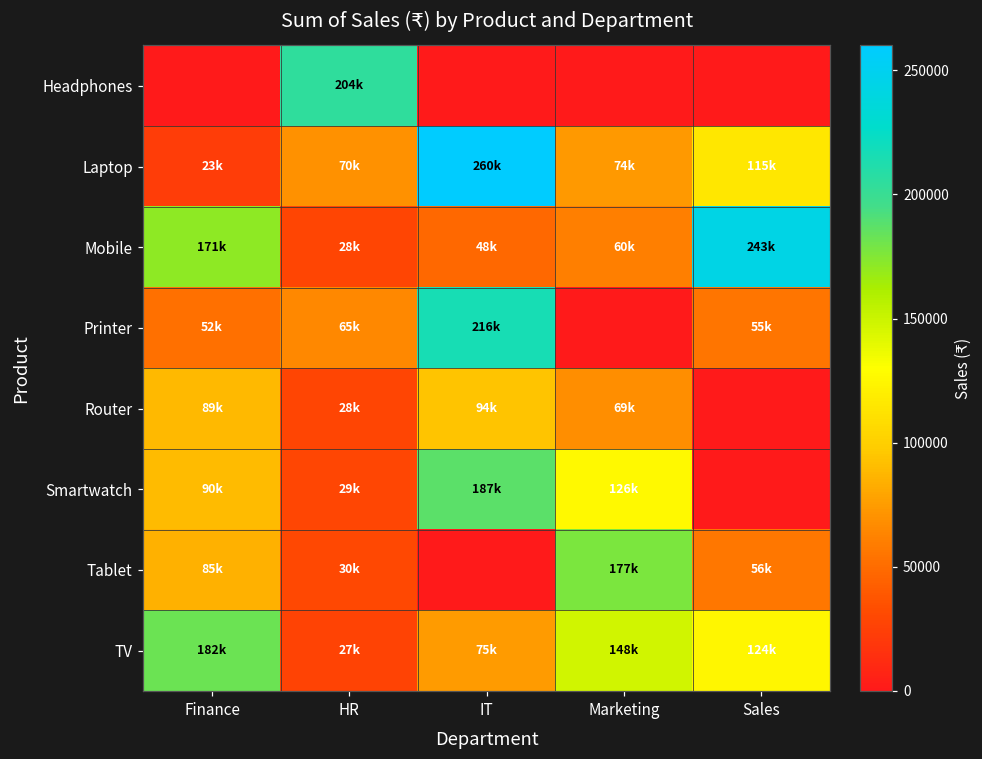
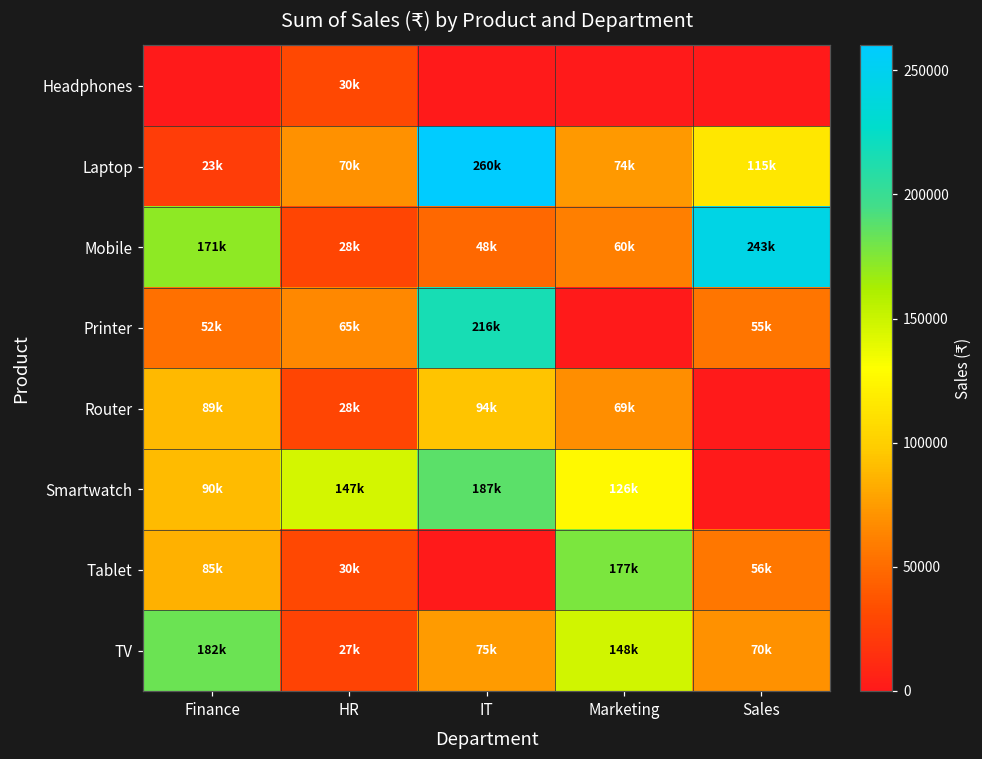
  {
    "Headphones": {
-     "HR": "204k"
+     "HR": "30k"
    },
    "Laptop": {
      "Finance": "23k",
      "HR": "70k",
      "IT": "260k",
      "Marketing": "74k",
      "Sales": "115k"
    },
    "Mobile": {
      "Finance": "171k",
      "HR": "28k",
      "IT": "48k",
      "Marketing": "60k",
      "Sales": "243k"
    },
    "Printer": {
      "Finance": "52k",
      "HR": "65k",
      "IT": "216k",
      "Sales": "55k"
    },
    "Router": {
      "Finance": "89k",
      "HR": "28k",
      "IT": "94k",
      "Marketing": "69k"
    },
    "Smartwatch": {
      "Finance": "90k",
-     "HR": "29k",
+     "HR": "147k",
      "IT": "187k",
      "Marketing": "126k"
    },
    "Tablet": {
      "Finance": "85k",
      "HR": "30k",
      "Marketing": "177k",
      "Sales": "56k"
    },
    "TV": {
      "Finance": "182k",
      "HR": "27k",
      "IT": "75k",
      "Marketing": "148k",
-     "Sales": "124k"
+     "Sales": "70k"
    }
  }
